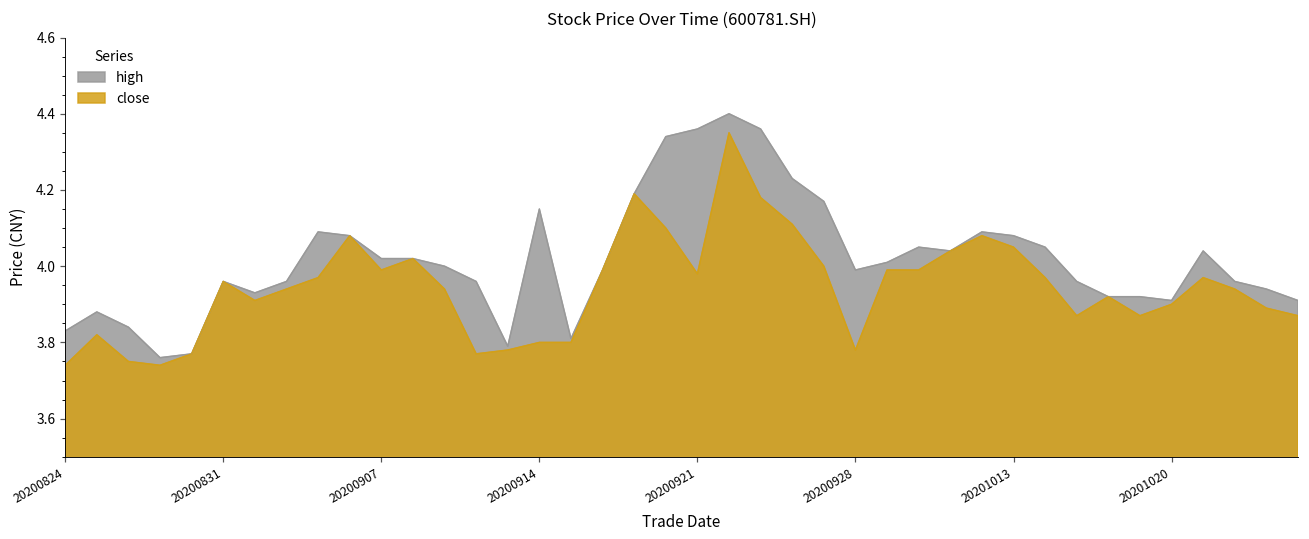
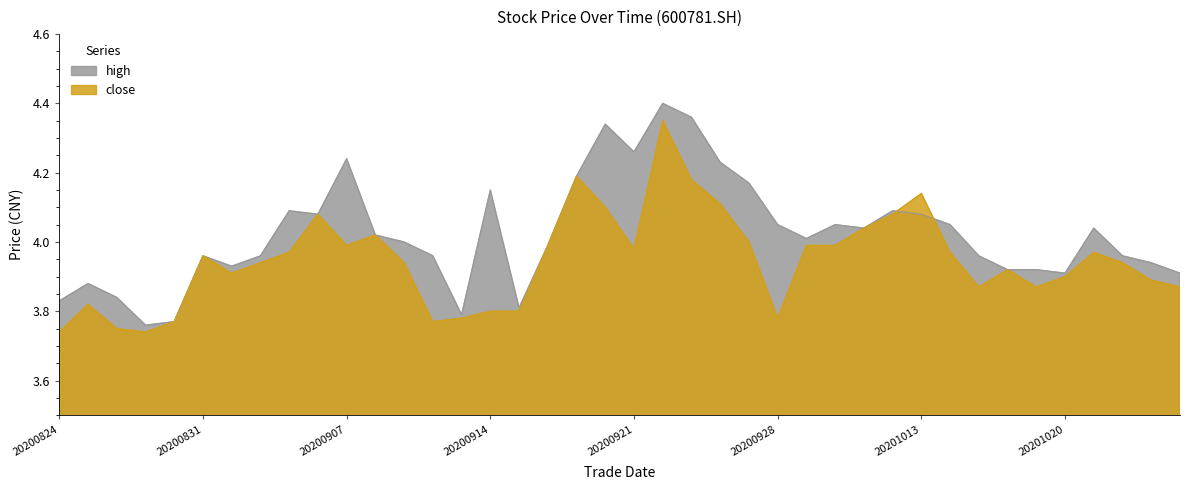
  {
    "high": {
      "20200824": 3.83,
-     "20200907": 4.02,
+     "20200907": 4.24,
      "20200914": 4.15,
-     "20200921": 4.36,
-     "20200928": 3.99,
+     "20200921": 4.26,
+     "20200928": 4.05,
      "20201013": 4.08,
      "20201020": 3.91
    },
    "close": {
      "20200824": 3.74,
      "20200907": 3.99,
      "20200914": 3.80,
      "20200921": 3.98,
      "20200928": 3.78,
-     "20201013": 4.05,
+     "20201013": 4.14,
      "20201020": 3.90
    }
  }
